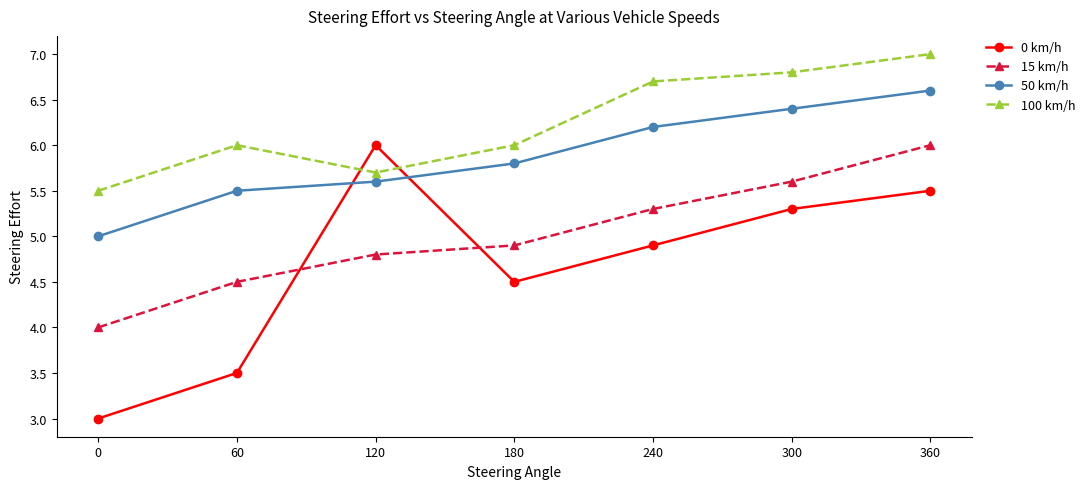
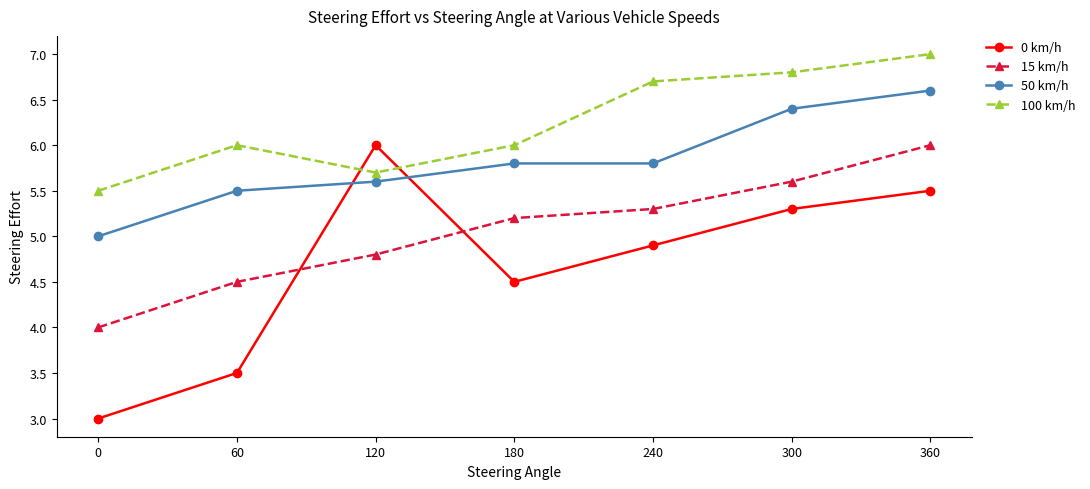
  {
    "0 km/h": {
      "0": 3.0,
      "60": 3.5,
      "120": 6.0,
      "180": 4.5,
      "240": 4.9,
      "300": 5.3,
      "360": 5.5
    },
    "15 km/h": {
      "0": 4.0,
      "60": 4.5,
      "120": 4.8,
-     "180": 4.9,
+     "180": 5.2,
      "240": 5.3,
      "300": 5.6,
      "360": 6.0
    },
    "50 km/h": {
      "0": 5.0,
      "60": 5.5,
      "120": 5.6,
      "180": 5.8,
-     "240": 6.2,
+     "240": 5.8,
      "300": 6.4,
      "360": 6.6
    },
    "100 km/h": {
      "0": 5.5,
      "60": 6.0,
      "120": 5.7,
      "180": 6.0,
      "240": 6.7,
      "300": 6.8,
      "360": 7.0
    }
  }
